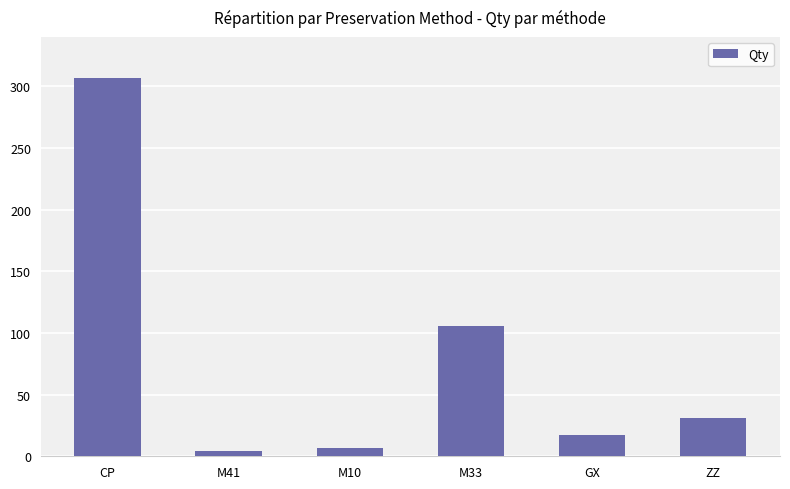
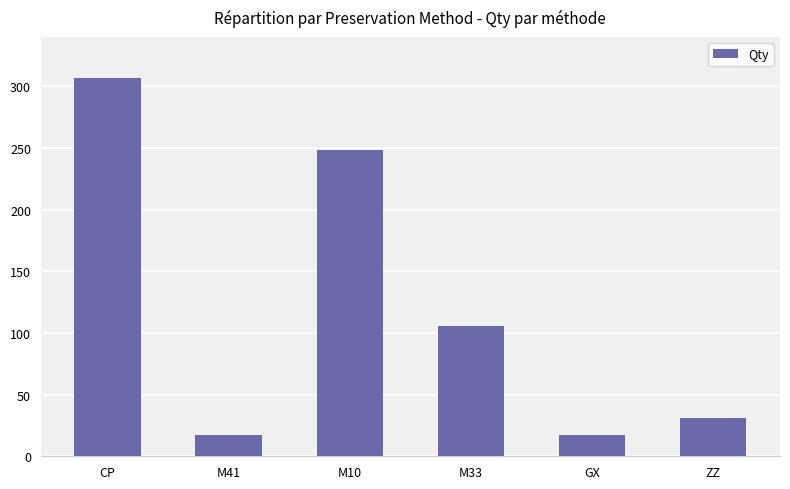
  {
    "CP": 307,
-   "M41": 4,
-   "M10": 7,
+   "M41": 17,
+   "M10": 248,
    "M33": 106,
    "GX": 17,
    "ZZ": 31
  }
